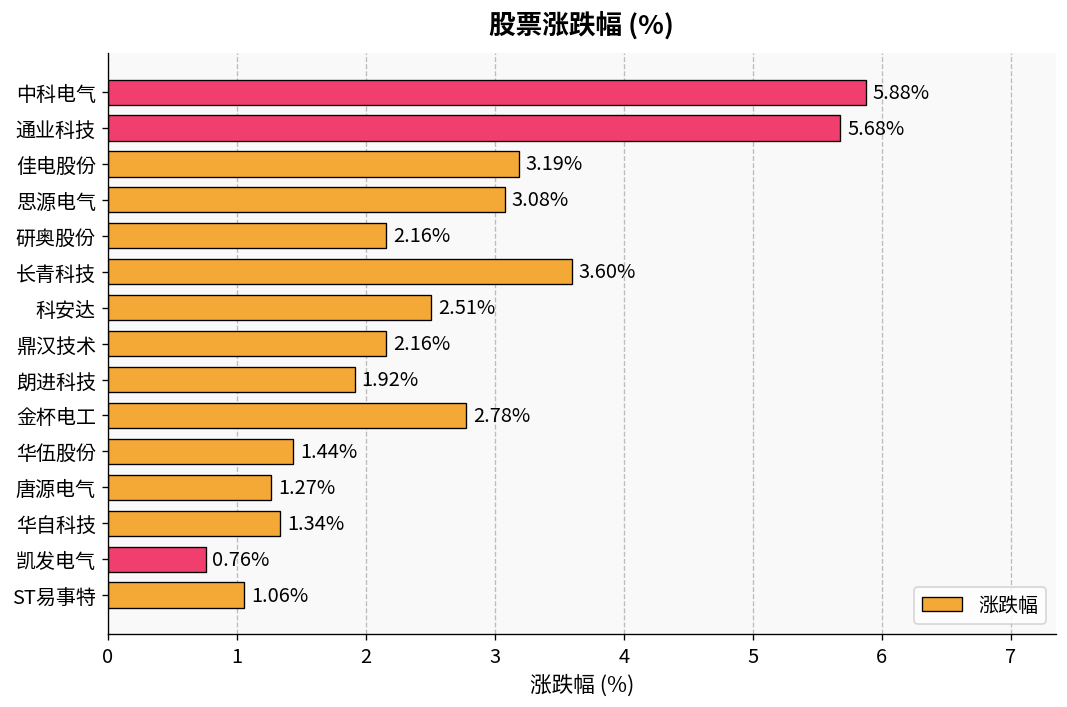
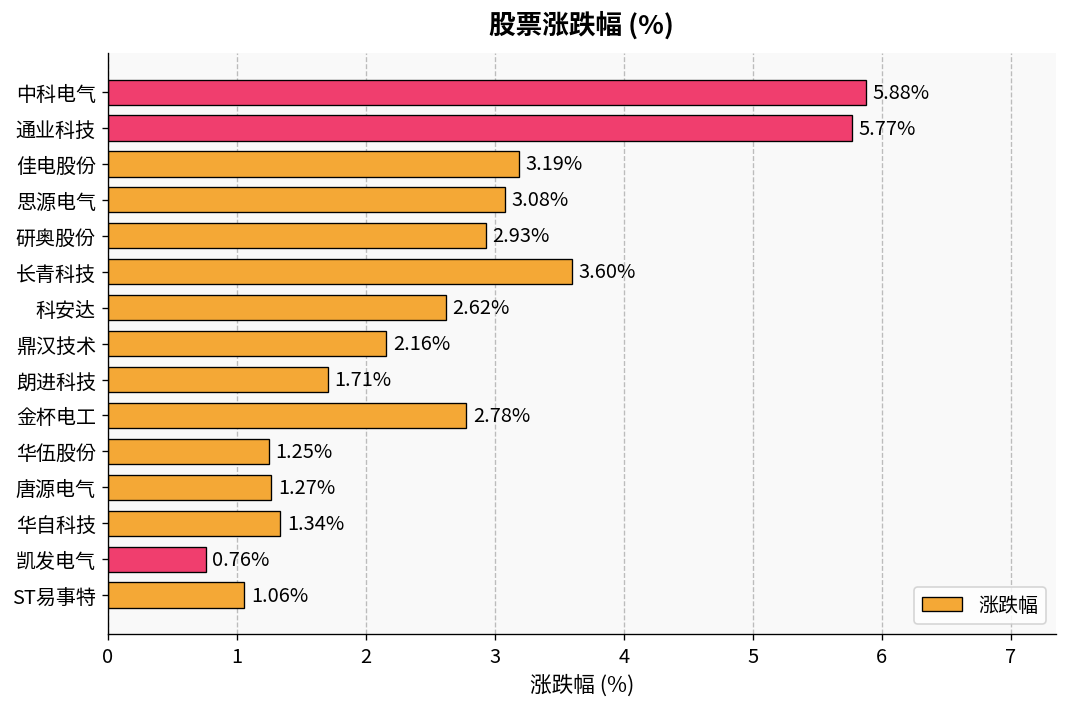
  {
    "中科电气": "5.88%",
-   "通业科技": "5.68%",
+   "通业科技": "5.77%",
    "佳电股份": "3.19%",
    "思源电气": "3.08%",
-   "研奥股份": "2.16%",
+   "研奥股份": "2.93%",
    "长青科技": "3.60%",
-   "科安达": "2.51%",
+   "科安达": "2.62%",
    "鼎汉技术": "2.16%",
-   "朗进科技": "1.92%",
+   "朗进科技": "1.71%",
    "金杯电工": "2.78%",
-   "华伍股份": "1.44%",
+   "华伍股份": "1.25%",
    "唐源电气": "1.27%",
    "华自科技": "1.34%",
    "凯发电气": "0.76%",
    "ST易事特": "1.06%"
  }
